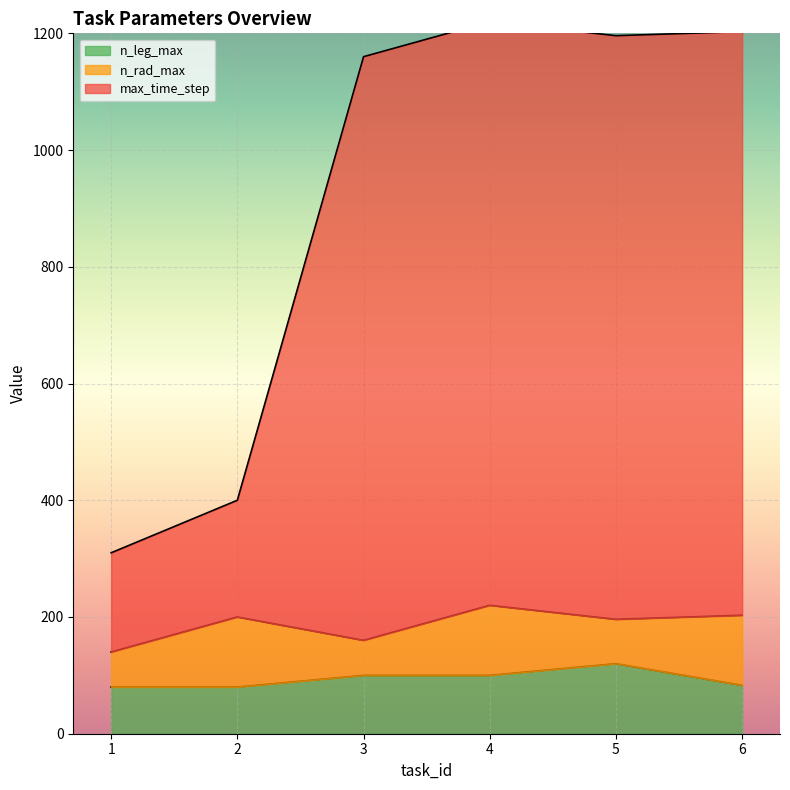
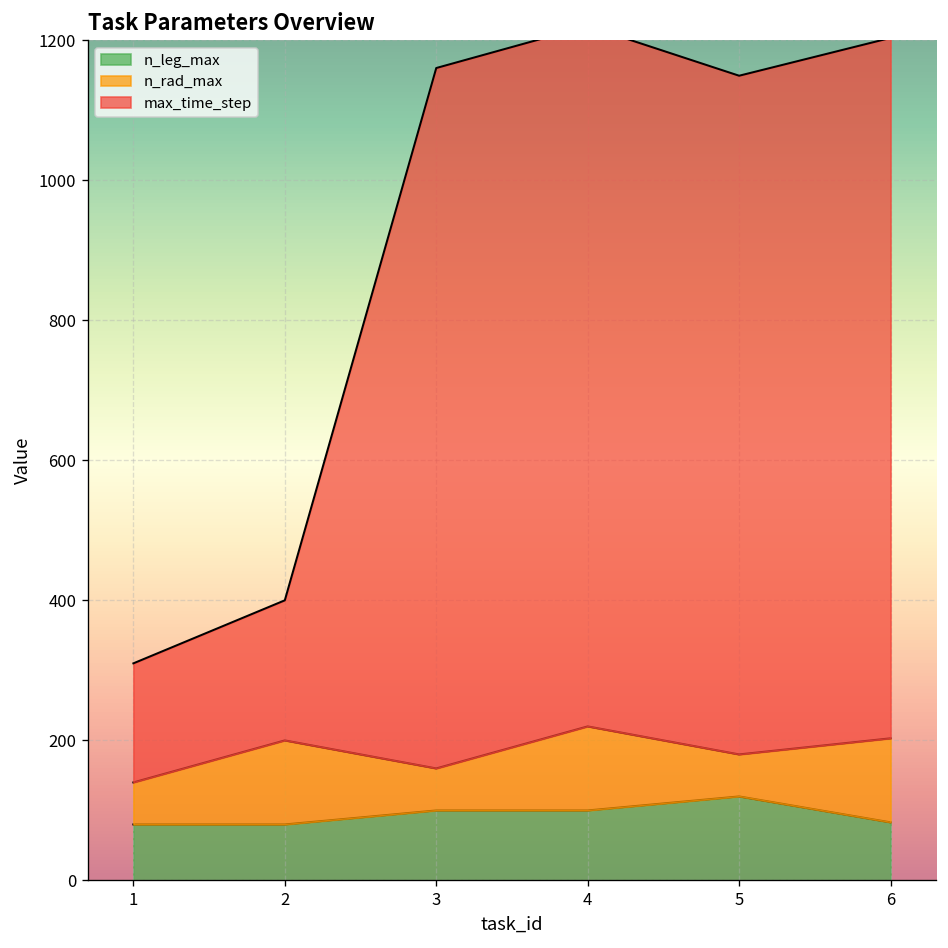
  {
    "n_leg_max": {
      "1": 80,
      "2": 80,
      "3": 100,
      "4": 100,
      "5": 120,
      "6": 80
    },
    "n_rad_max": {
      "1": 60,
      "2": 120,
      "3": 60,
      "4": 120,
-     "5": 80,
+     "5": 60,
      "6": 120
    },
    "max_time_step": {
      "1": 170,
      "2": 200,
      "3": 1000,
-     "5": 1000,
+     "5": 970,
      "6": 1000
    }
  }
